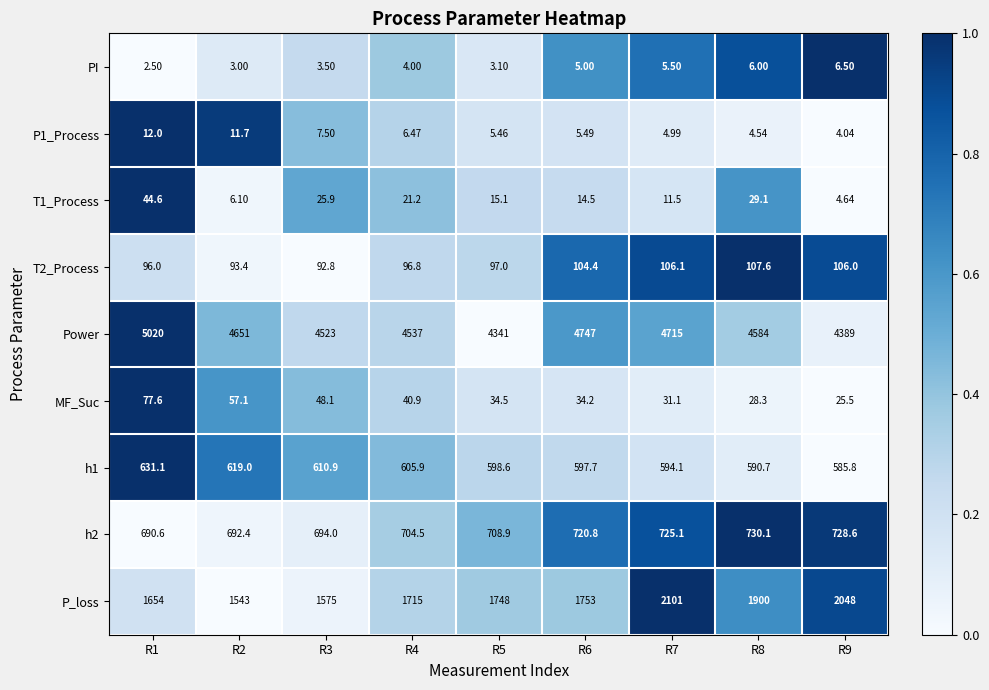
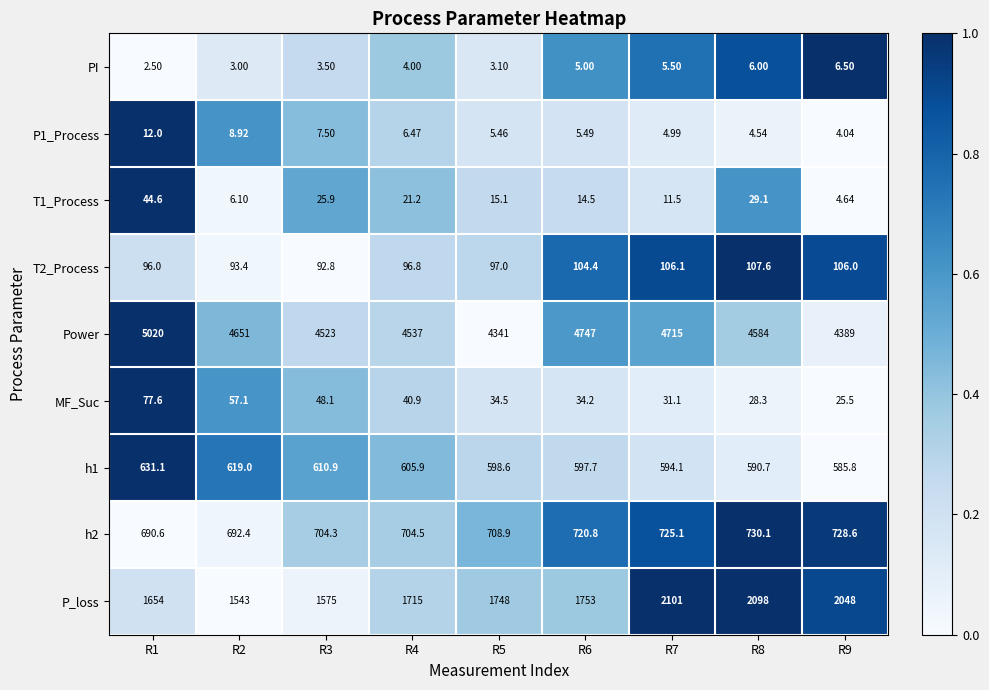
  {
    "PI": {
      "R1": 2.50,
      "R2": 3.00,
      "R3": 3.50,
      "R4": 4.00,
      "R5": 3.10,
      "R6": 5.00,
      "R7": 5.50,
      "R8": 6.00,
      "R9": 6.50
    },
    "P1_Process": {
      "R1": 12.0,
-     "R2": 11.7,
+     "R2": 8.92,
      "R3": 7.50,
      "R4": 6.47,
      "R5": 5.46,
      "R6": 5.49,
      "R7": 4.99,
      "R8": 4.54,
      "R9": 4.04
    },
    "T1_Process": {
      "R1": 44.6,
      "R2": 6.10,
      "R3": 25.9,
      "R4": 21.2,
      "R5": 15.1,
      "R6": 14.5,
      "R7": 11.5,
      "R8": 29.1,
      "R9": 4.64
    },
    "T2_Process": {
      "R1": 96.0,
      "R2": 93.4,
      "R3": 92.8,
      "R4": 96.8,
      "R5": 97.0,
      "R6": 104.4,
      "R7": 106.1,
      "R8": 107.6,
      "R9": 106.0
    },
    "Power": {
      "R1": 5020,
      "R2": 4651,
      "R3": 4523,
      "R4": 4537,
      "R5": 4341,
      "R6": 4747,
      "R7": 4715,
      "R8": 4584,
      "R9": 4389
    },
    "MF_Suc": {
      "R1": 77.6,
      "R2": 57.1,
      "R3": 48.1,
      "R4": 40.9,
      "R5": 34.5,
      "R6": 34.2,
      "R7": 31.1,
      "R8": 28.3,
      "R9": 25.5
    },
    "h1": {
      "R1": 631.1,
      "R2": 619.0,
      "R3": 610.9,
      "R4": 605.9,
      "R5": 598.6,
      "R6": 597.7,
      "R7": 594.1,
      "R8": 590.7,
      "R9": 585.8
    },
    "h2": {
      "R1": 690.6,
      "R2": 692.4,
-     "R3": 694.0,
+     "R3": 704.3,
      "R4": 704.5,
      "R5": 708.9,
      "R6": 720.8,
      "R7": 725.1,
      "R8": 730.1,
      "R9": 728.6
    },
    "P_loss": {
      "R1": 1654,
      "R2": 1543,
      "R3": 1575,
      "R4": 1715,
      "R5": 1748,
      "R6": 1753,
      "R7": 2101,
-     "R8": 1900,
+     "R8": 2098,
      "R9": 2048
    }
  }
